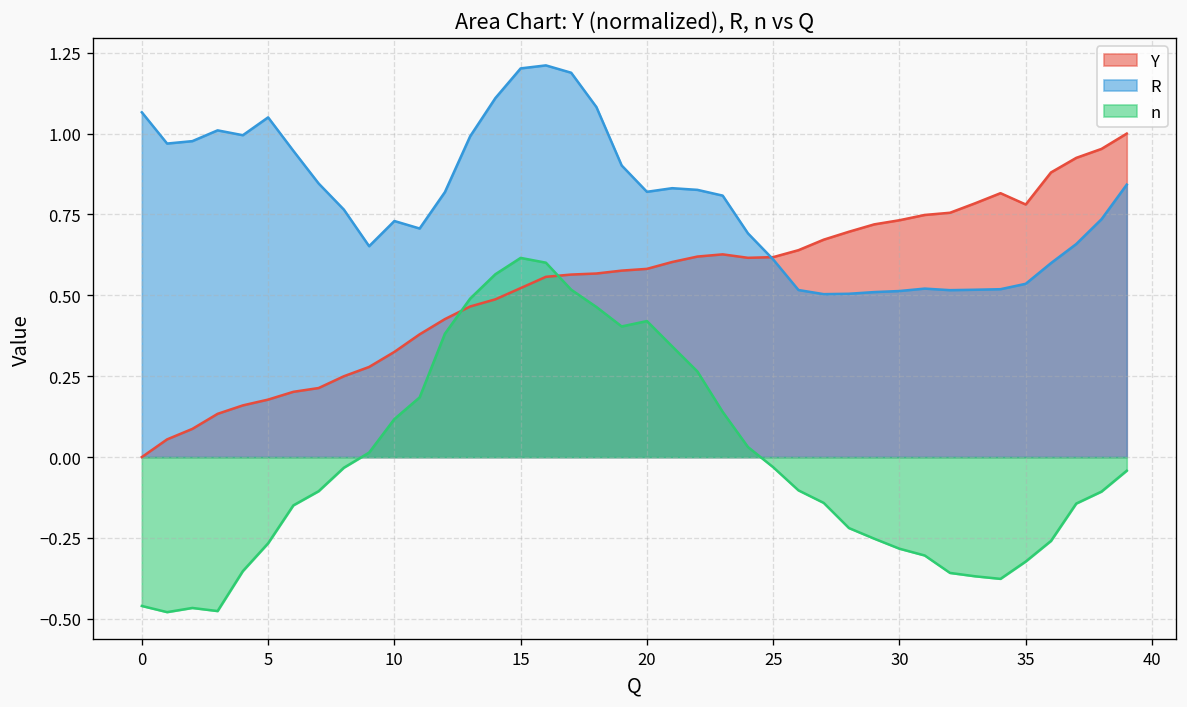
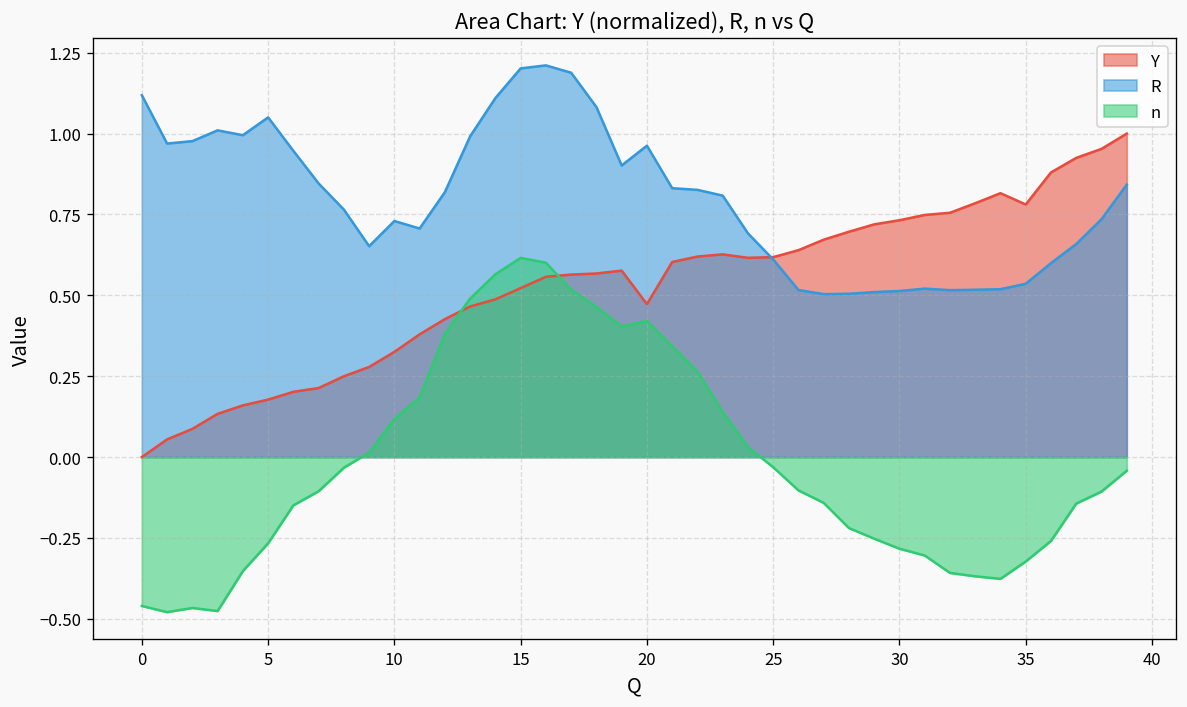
  {
    "Y": {
      "5": 0.18,
      "10": 0.33,
      "15": 0.52,
-     "20": 0.58,
+     "20": 0.47,
      "30": 0.73,
      "35": 0.78
    },
    "R": {
-     "0": 1.07,
+     "0": 1.12,
      "5": 1.05,
      "10": 0.73,
      "15": 1.20,
-     "20": 0.82,
+     "20": 0.96,
      "30": 0.51,
      "35": 0.54
    }
  }
